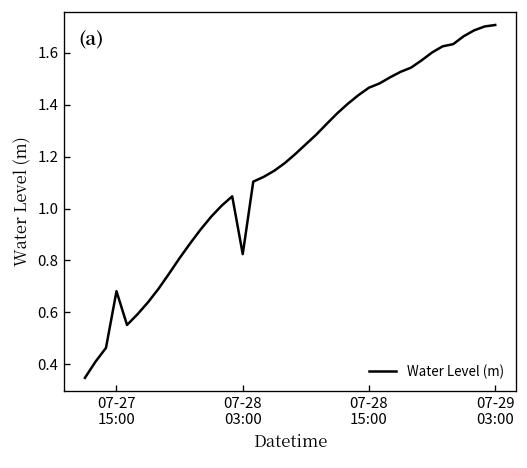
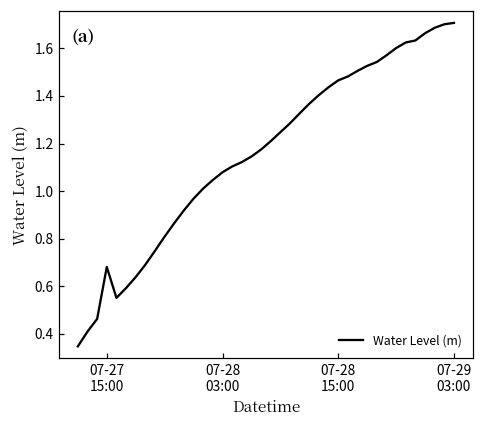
  {
    "07-27 15:00": 0.68,
-   "07-28 03:00": 0.82,
+   "07-28 03:00": 1.08,
    "07-28 15:00": 1.47,
    "07-29 03:00": 1.71
  }
